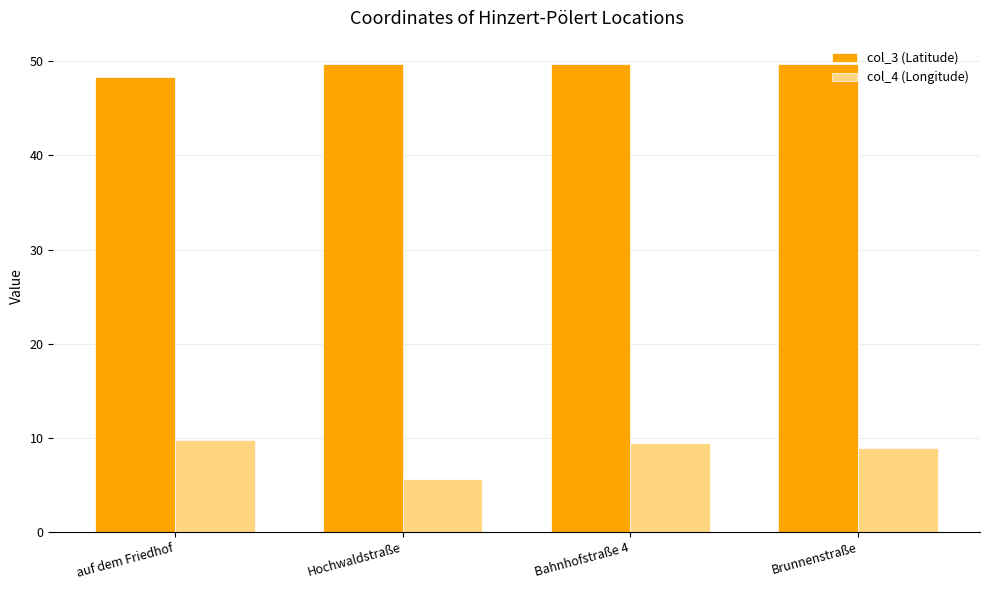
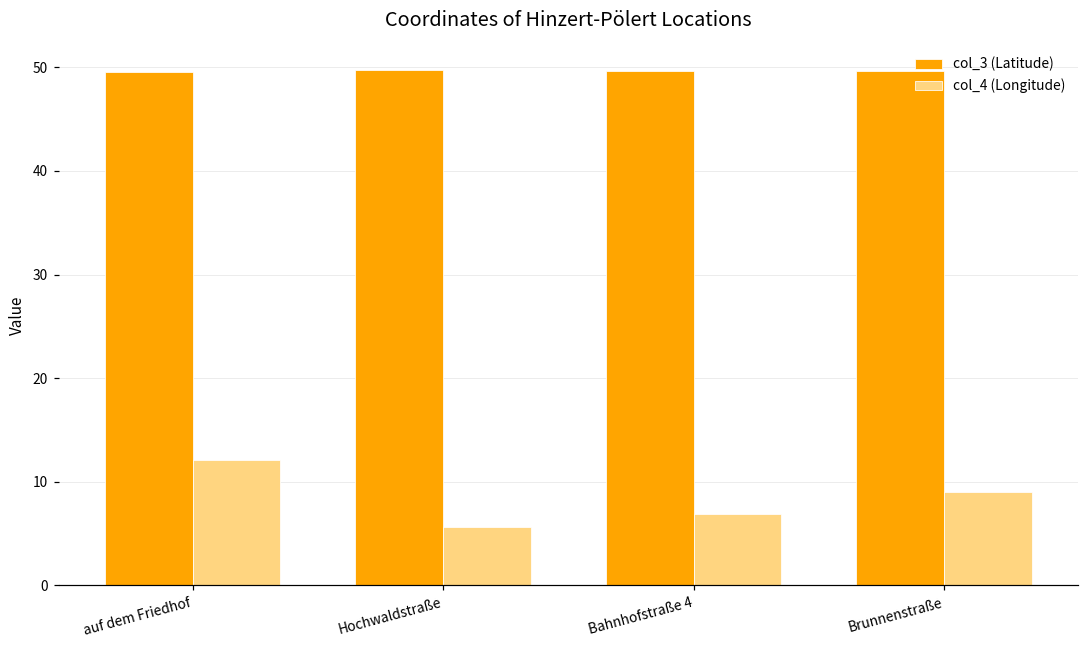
  {
    "col_3 (Latitude)": {
-     "auf dem Friedhof": 48,
+     "auf dem Friedhof": 50,
      "Hochwaldstraße": 50,
      "Bahnhofstraße 4": 50,
      "Brunnenstraße": 50
    },
    "col_4 (Longitude)": {
-     "auf dem Friedhof": 10,
+     "auf dem Friedhof": 12,
      "Hochwaldstraße": 6,
-     "Bahnhofstraße 4": 9,
+     "Bahnhofstraße 4": 7,
      "Brunnenstraße": 9
    }
  }
